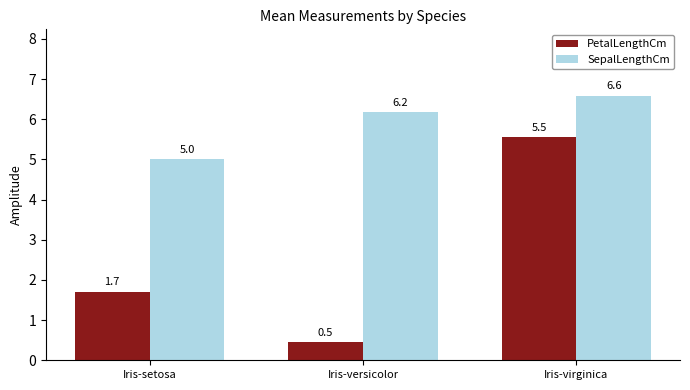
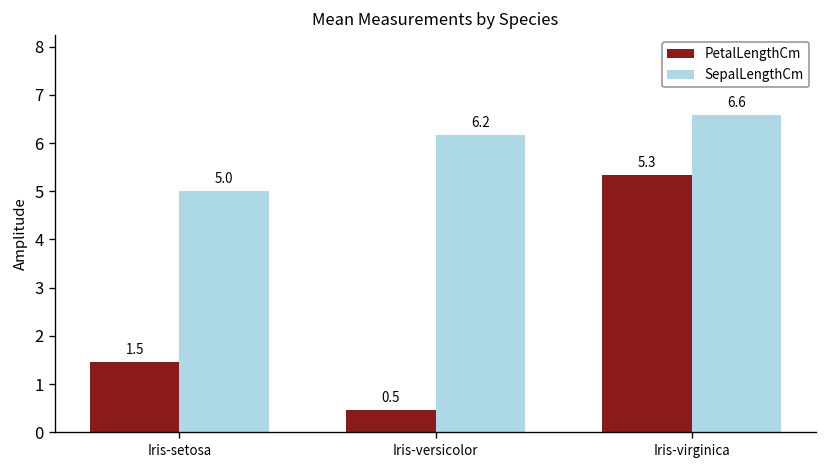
  {
    "PetalLengthCm": {
-     "Iris-setosa": 1.7,
+     "Iris-setosa": 1.5,
      "Iris-versicolor": 0.5,
-     "Iris-virginica": 5.5
+     "Iris-virginica": 5.3
    },
    "SepalLengthCm": {
      "Iris-setosa": 5.0,
      "Iris-versicolor": 6.2,
      "Iris-virginica": 6.6
    }
  }
